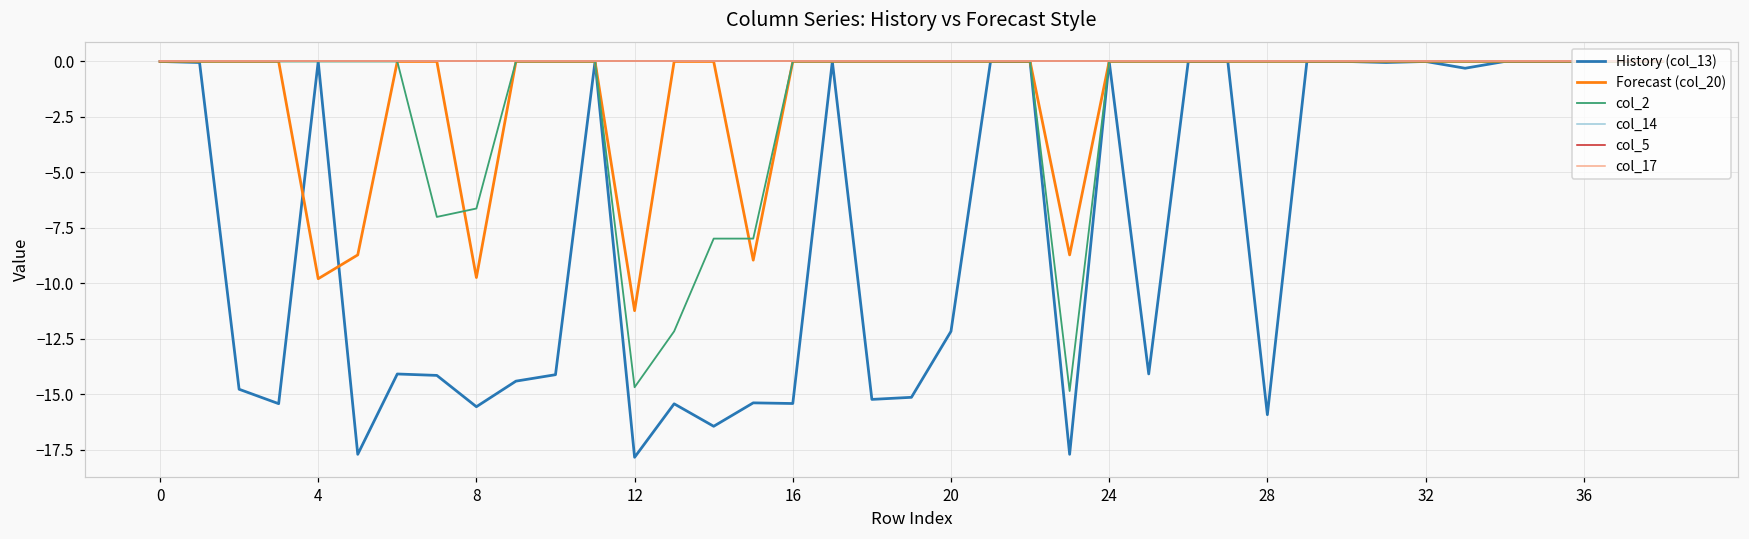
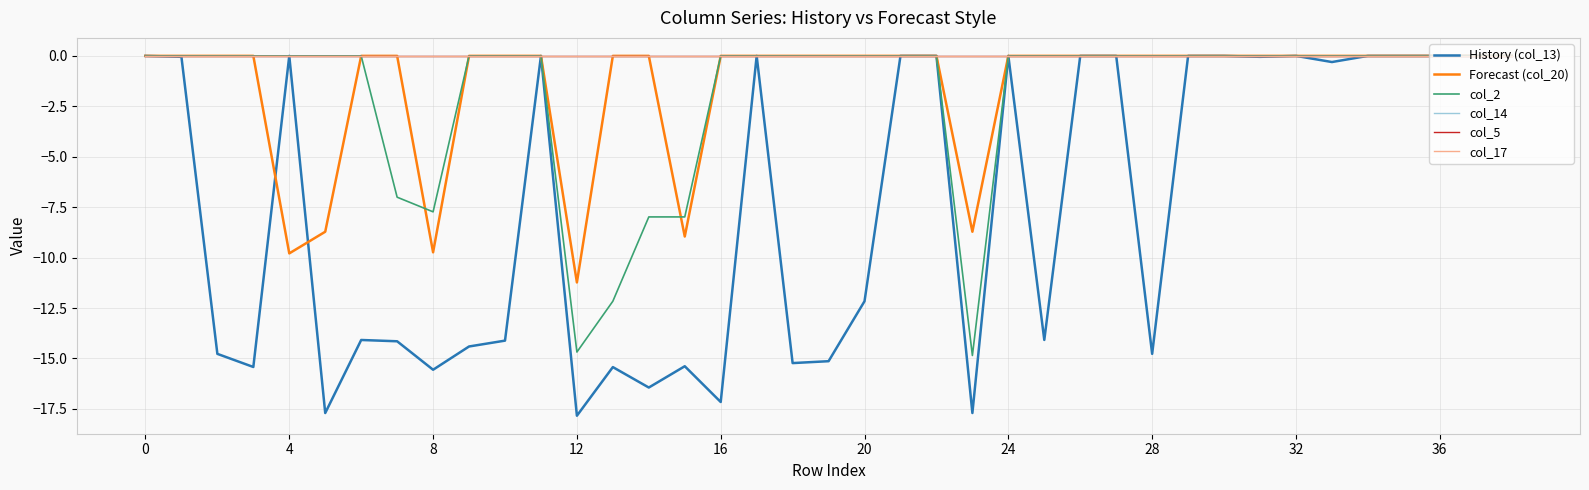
  {
    "History (col_13)": {
      "8": -15.6,
      "12": -17.8,
-     "16": -15.4,
+     "16": -17.2,
      "20": -12.2,
-     "28": -15.9
+     "28": -14.8
    },
    "Forecast (col_20)": {
      "4": -9.8,
      "8": -9.7,
      "12": -11.2
    },
    "col_2": {
-     "8": -6.6,
+     "8": -7.7,
      "12": -14.7
    },
    "col_17": {
      "8": 0.0,
      "12": 0.0
    }
  }
